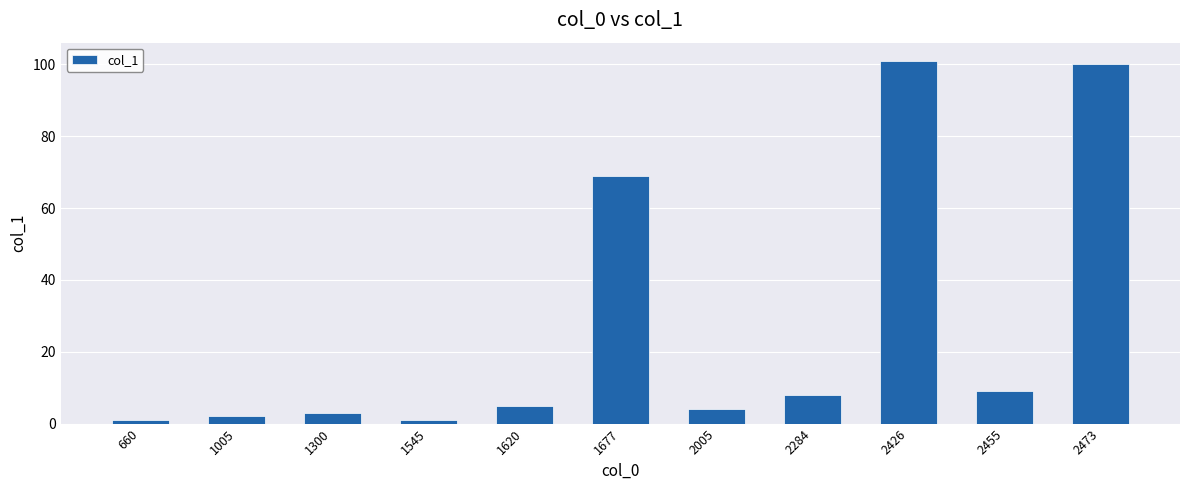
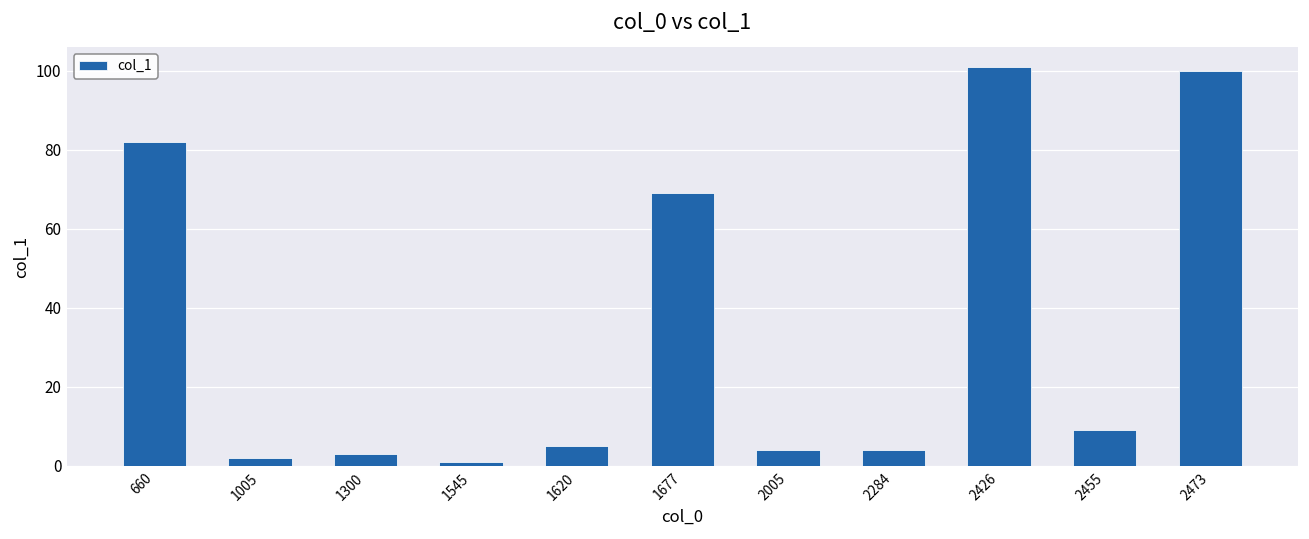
  {
-   "660": 1,
+   "660": 82,
    "1005": 2,
    "1300": 3,
    "1545": 1,
    "1620": 5,
    "1677": 69,
    "2005": 4,
-   "2284": 8,
+   "2284": 4,
    "2426": 101,
    "2455": 9,
    "2473": 100
  }
